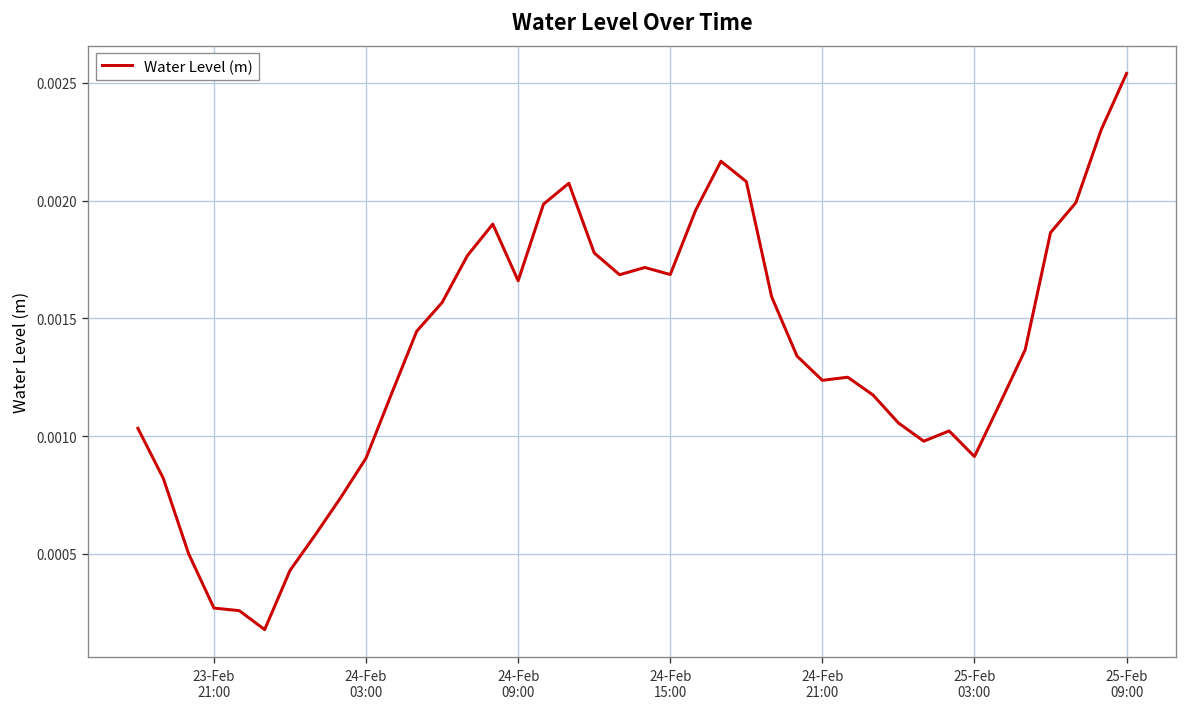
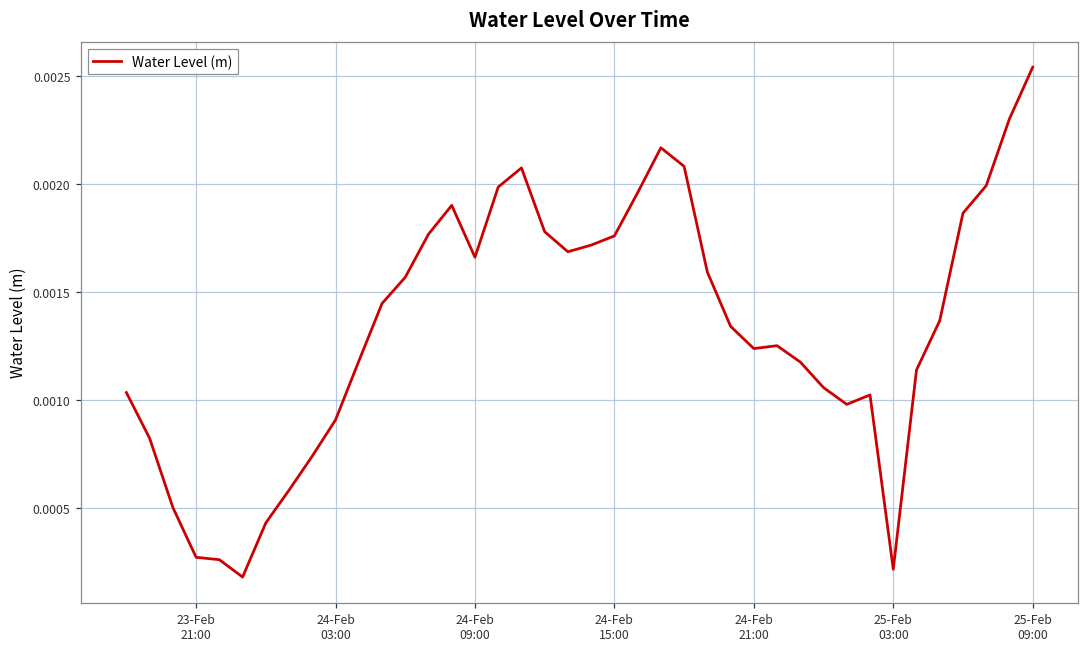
  {
    "23-Feb 21:00": 0.00027,
    "24-Feb 03:00": 0.00091,
    "24-Feb 09:00": 0.00166,
-   "24-Feb 15:00": 0.00169,
+   "24-Feb 15:00": 0.00176,
    "24-Feb 21:00": 0.00124,
-   "25-Feb 03:00": 0.00091,
+   "25-Feb 03:00": 0.00021,
    "25-Feb 09:00": 0.00254
  }
